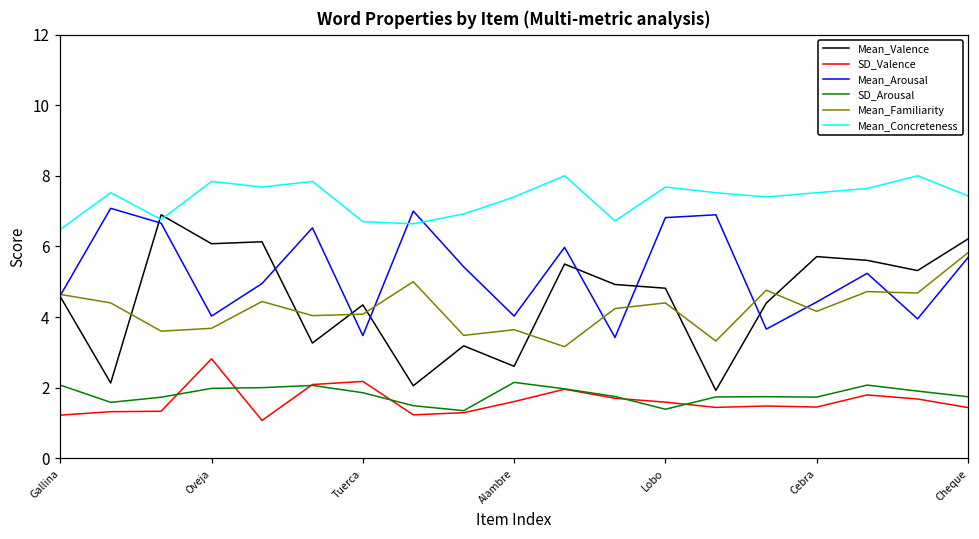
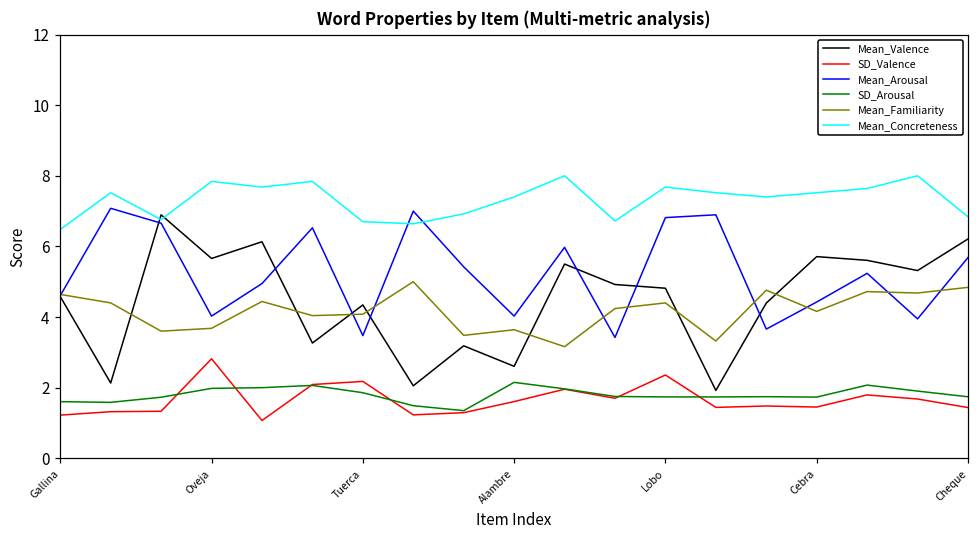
  {
    "Mean_Valence": {
-     "Oveja": 6.1,
+     "Oveja": 5.7,
      "Tuerca": 4.3,
      "Alambre": 2.6,
      "Lobo": 4.8,
      "Cebra": 5.7,
      "Cheque": 6.2
    },
    "SD_Valence": {
      "Gallina": 1.2,
      "Oveja": 2.8,
      "Tuerca": 2.2,
      "Alambre": 1.6,
-     "Lobo": 1.6,
+     "Lobo": 2.4,
      "Cebra": 1.5,
      "Cheque": 1.4
    },
    "Mean_Arousal": {
      "Oveja": 4.0,
      "Tuerca": 3.5,
      "Alambre": 4.0,
      "Lobo": 6.8,
      "Cebra": 4.4,
      "Cheque": 5.7
    },
    "SD_Arousal": {
-     "Gallina": 2.1,
+     "Gallina": 1.6,
      "Oveja": 2.0,
      "Tuerca": 1.9,
      "Alambre": 2.1,
-     "Lobo": 1.4,
+     "Lobo": 1.7,
      "Cebra": 1.7,
      "Cheque": 1.7
    },
    "Mean_Familiarity": {
      "Oveja": 3.7,
      "Tuerca": 4.1,
      "Alambre": 3.6,
      "Lobo": 4.4,
      "Cebra": 4.2,
-     "Cheque": 5.8
+     "Cheque": 4.8
    },
    "Mean_Concreteness": {
      "Gallina": 6.5,
      "Oveja": 7.8,
      "Tuerca": 6.7,
      "Alambre": 7.4,
      "Lobo": 7.7,
      "Cebra": 7.5,
-     "Cheque": 7.4
+     "Cheque": 6.8
    }
  }
